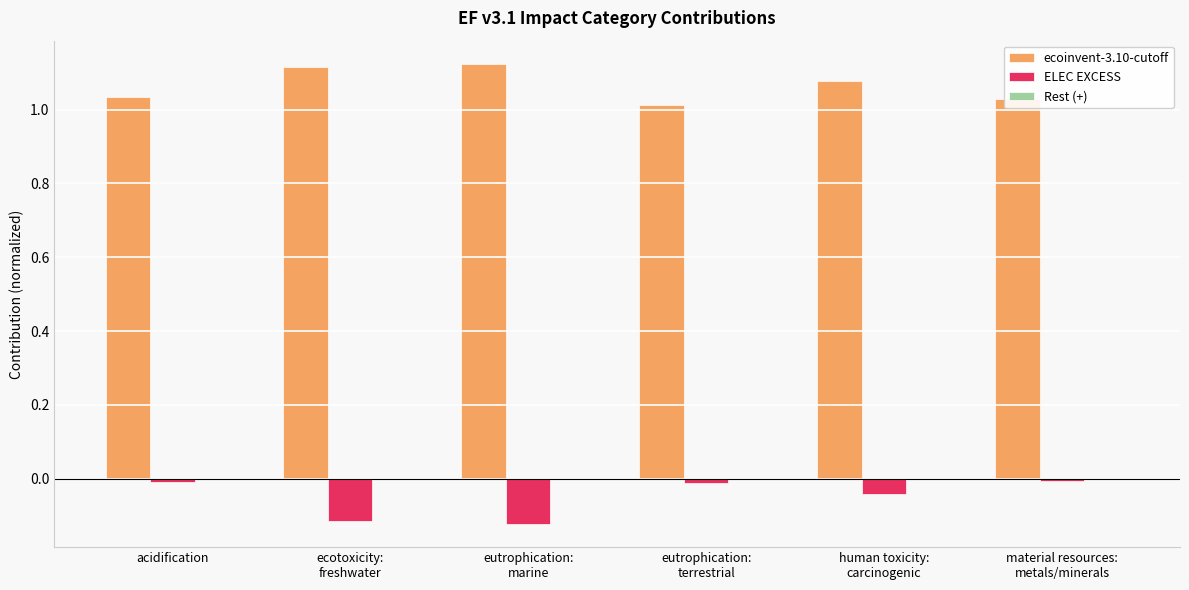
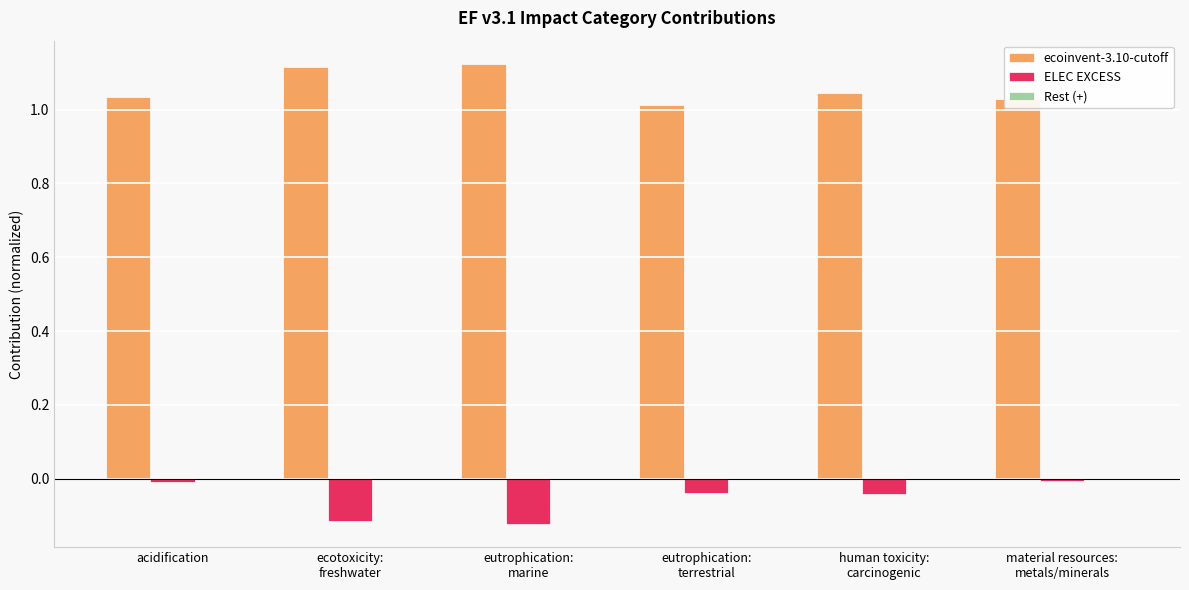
  {
    "ecoinvent-3.10-cutoff": {
      "acidification": 1.03,
      "ecotoxicity: freshwater": 1.11,
      "eutrophication: marine": 1.12,
      "eutrophication: terrestrial": 1.01,
-     "human toxicity: carcinogenic": 1.08
+     "human toxicity: carcinogenic": 1.04
    },
    "ELEC EXCESS": {
      "acidification": -0.01,
      "ecotoxicity: freshwater": -0.11,
      "eutrophication: marine": -0.12,
-     "eutrophication: terrestrial": -0.01,
+     "eutrophication: terrestrial": -0.04,
      "human toxicity: carcinogenic": -0.04
    }
  }
